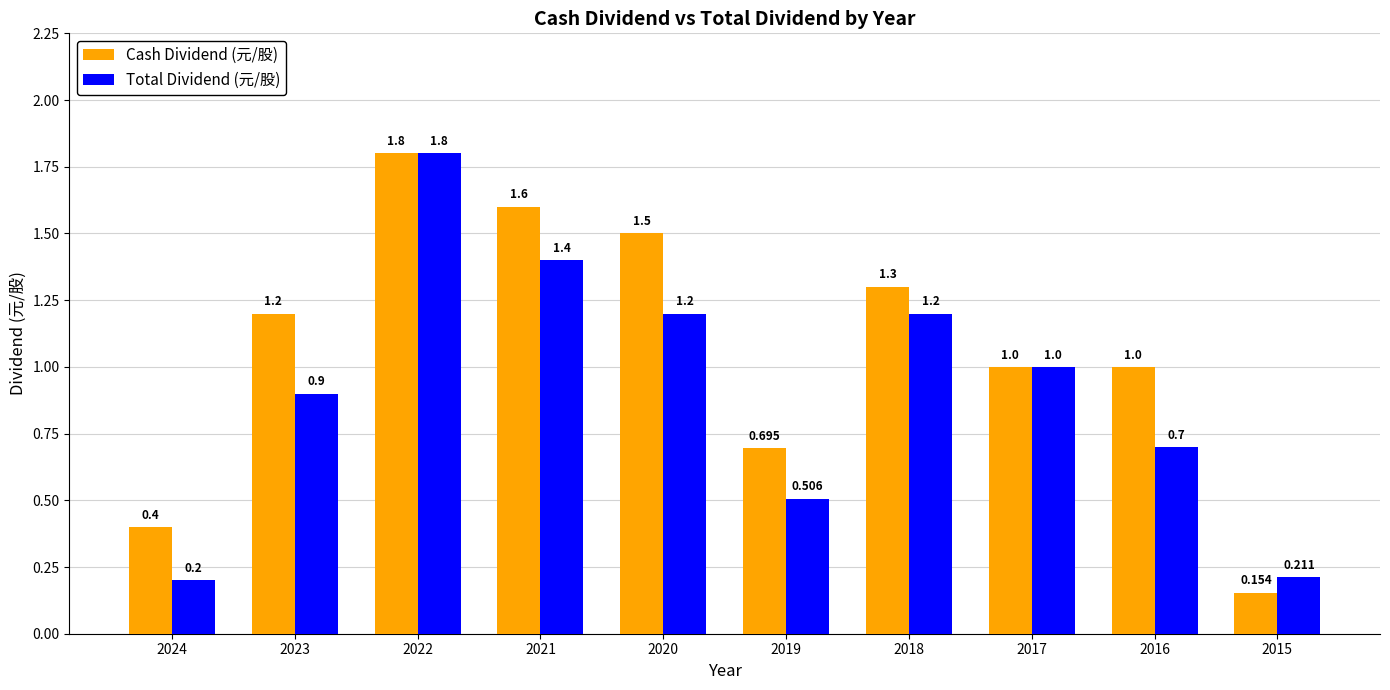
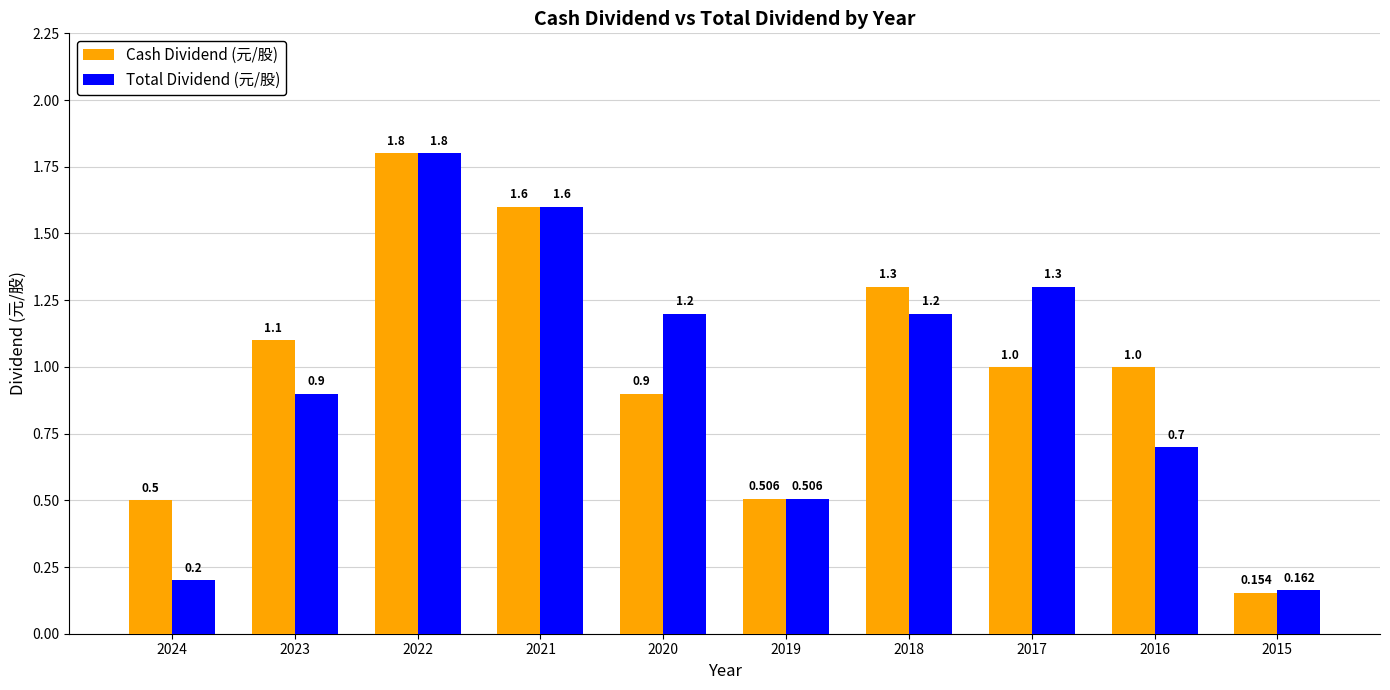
  {
    "Cash Dividend (元/股)": {
-     "2024": 0.4,
-     "2023": 1.2,
+     "2024": 0.5,
+     "2023": 1.1,
      "2022": 1.8,
      "2021": 1.6,
-     "2020": 1.5,
-     "2019": 0.695,
+     "2020": 0.9,
+     "2019": 0.506,
      "2018": 1.3,
      "2017": 1.0,
      "2016": 1.0,
      "2015": 0.154
    },
    "Total Dividend (元/股)": {
      "2024": 0.2,
      "2023": 0.9,
      "2022": 1.8,
-     "2021": 1.4,
+     "2021": 1.6,
      "2020": 1.2,
      "2019": 0.506,
      "2018": 1.2,
-     "2017": 1.0,
+     "2017": 1.3,
      "2016": 0.7,
-     "2015": 0.211
+     "2015": 0.162
    }
  }
